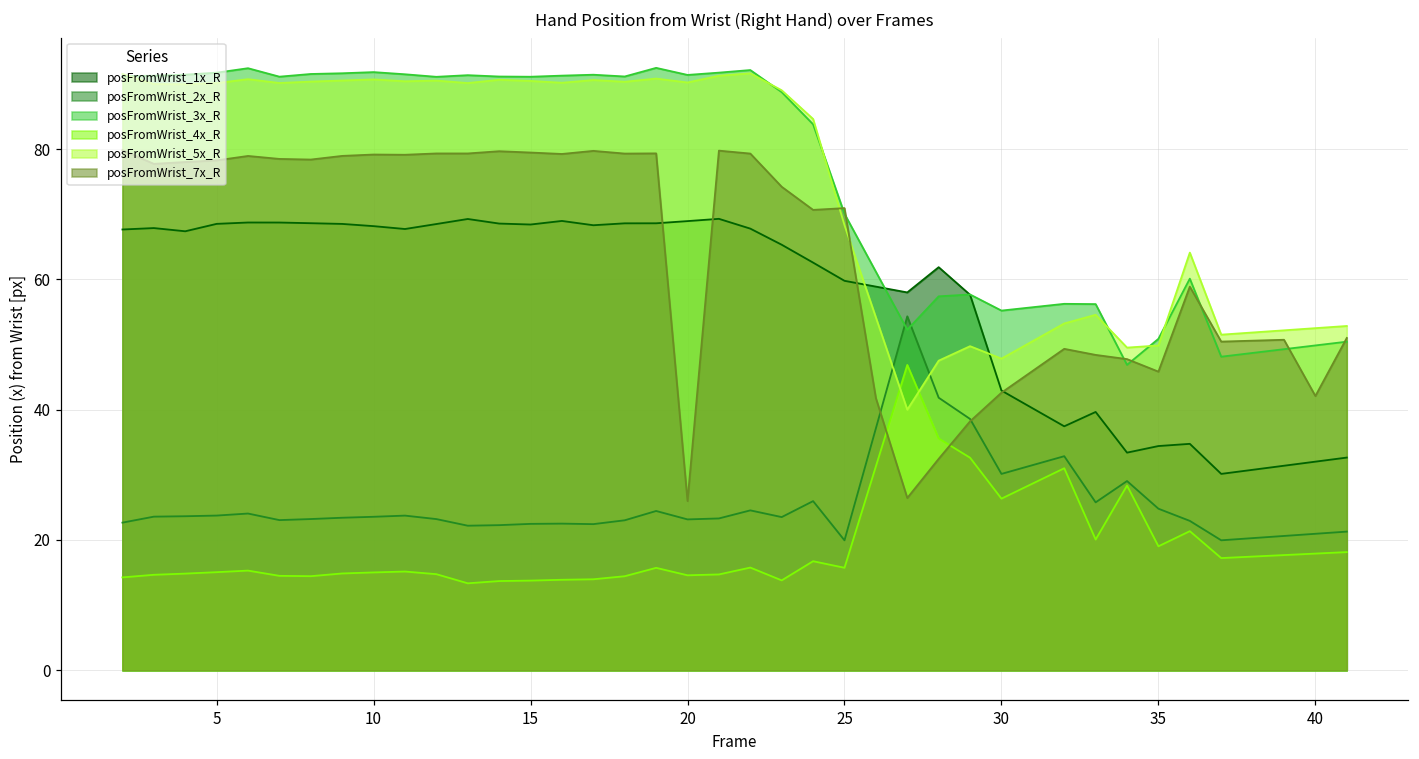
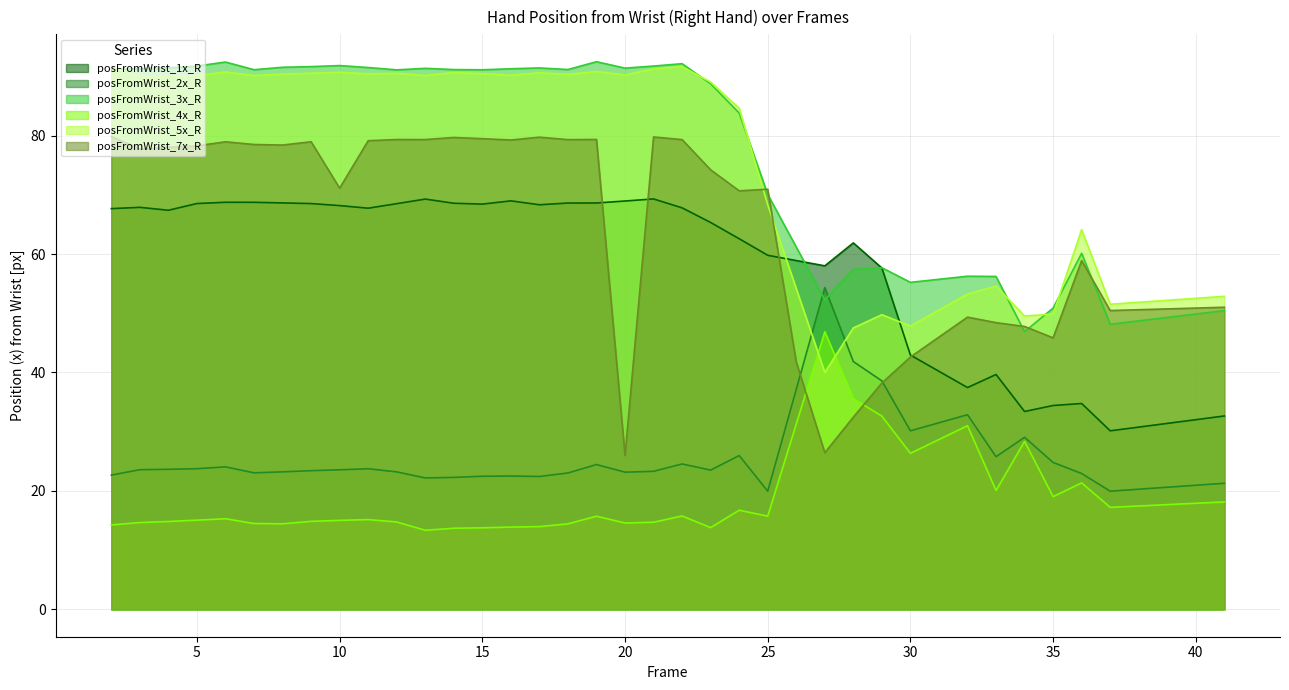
  {
    "posFromWrist_7x_R": {
-     "10": 79,
+     "10": 71,
      "15": 79,
      "20": 26,
      "25": 71,
      "35": 46,
-     "40": 42
+     "40": 51
    }
  }
